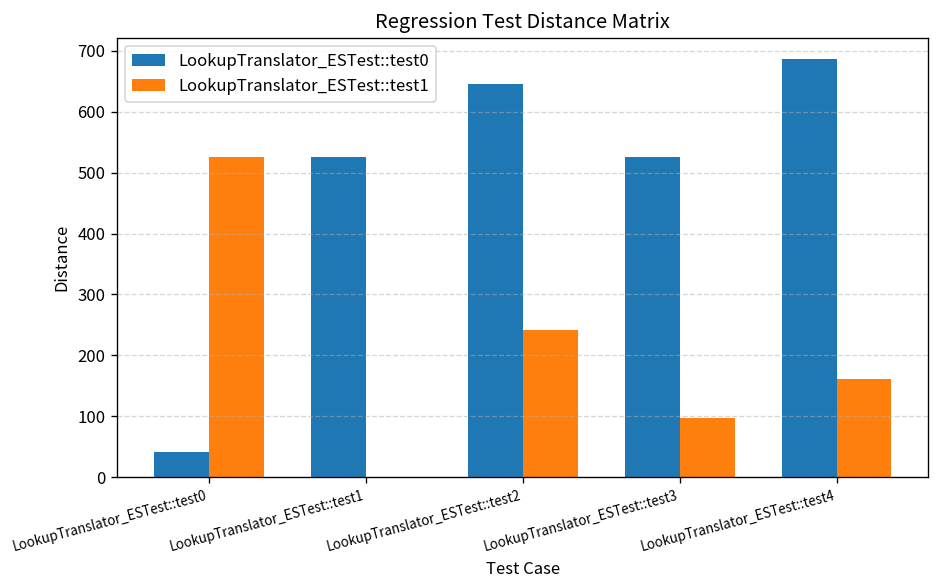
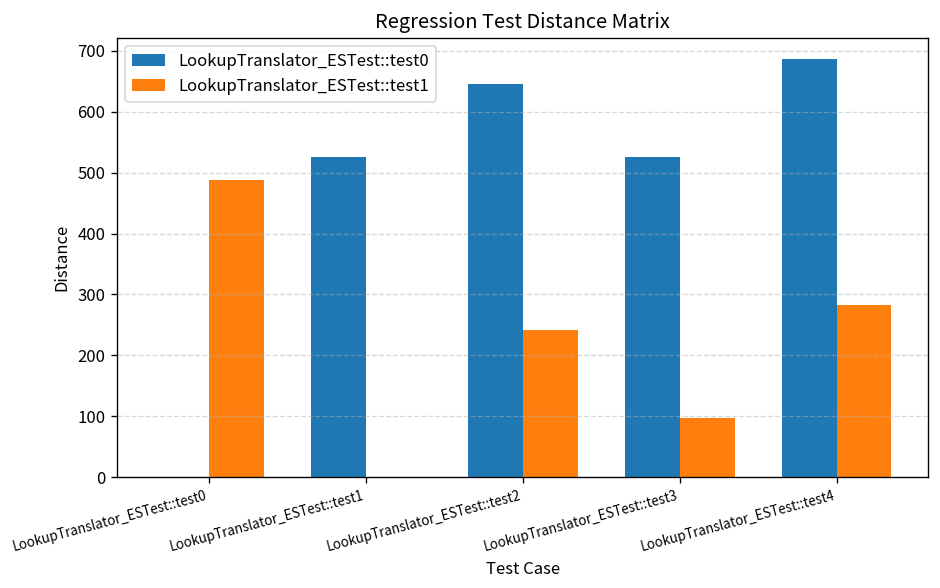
  {
    "LookupTranslator_ESTest::test0": {
-     "LookupTranslator_ESTest::test0": 40,
+     "LookupTranslator_ESTest::test0": 0,
      "LookupTranslator_ESTest::test1": 530,
      "LookupTranslator_ESTest::test2": 650,
      "LookupTranslator_ESTest::test3": 530,
      "LookupTranslator_ESTest::test4": 690
    },
    "LookupTranslator_ESTest::test1": {
-     "LookupTranslator_ESTest::test0": 530,
+     "LookupTranslator_ESTest::test0": 490,
      "LookupTranslator_ESTest::test1": 0,
      "LookupTranslator_ESTest::test2": 240,
      "LookupTranslator_ESTest::test3": 100,
-     "LookupTranslator_ESTest::test4": 160
+     "LookupTranslator_ESTest::test4": 280
    }
  }
